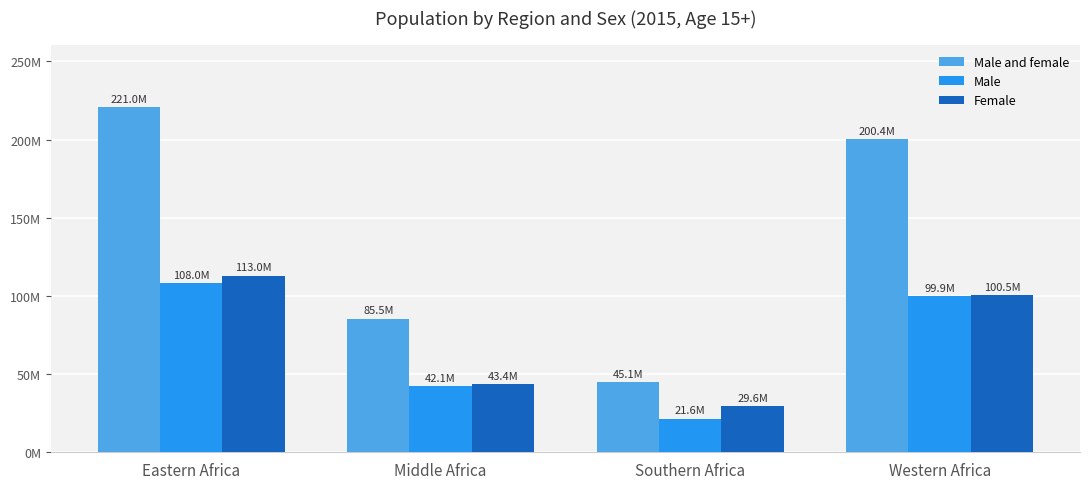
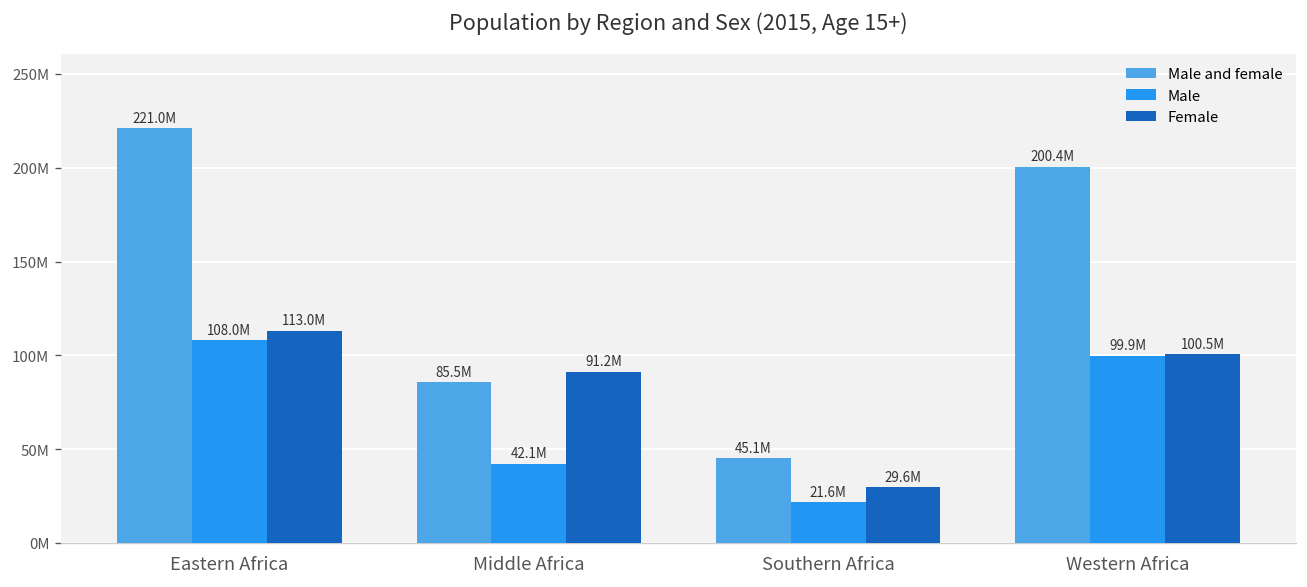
  {
    "Female": {
      "Eastern Africa": "113.0M",
-     "Middle Africa": "43.4M",
+     "Middle Africa": "91.2M",
      "Southern Africa": "29.6M",
      "Western Africa": "100.5M"
    }
  }
